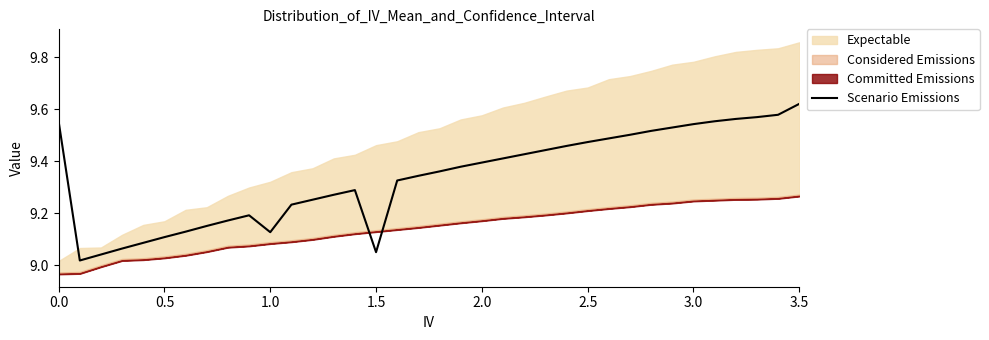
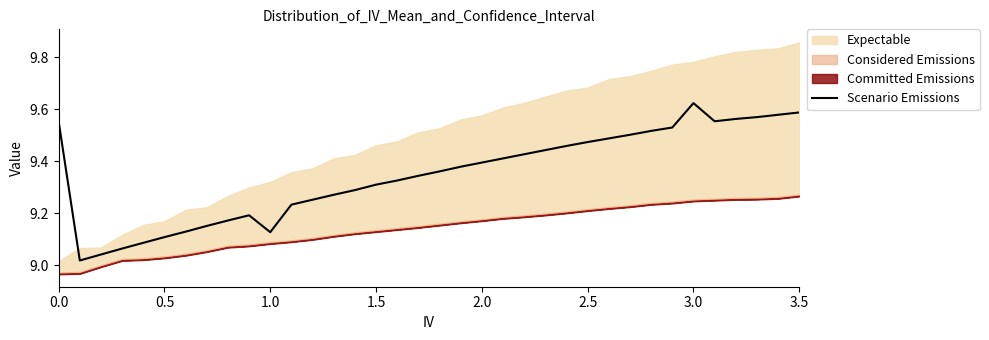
  {
    "Scenario Emissions": {
      "0.0": 9.55,
      "0.5": 9.11,
      "1.0": 9.13,
-     "1.5": 9.05,
+     "1.5": 9.31,
      "2.0": 9.40,
      "2.5": 9.47,
-     "3.0": 9.54,
-     "3.5": 9.62
+     "3.0": 9.62,
+     "3.5": 9.59
    }
  }
